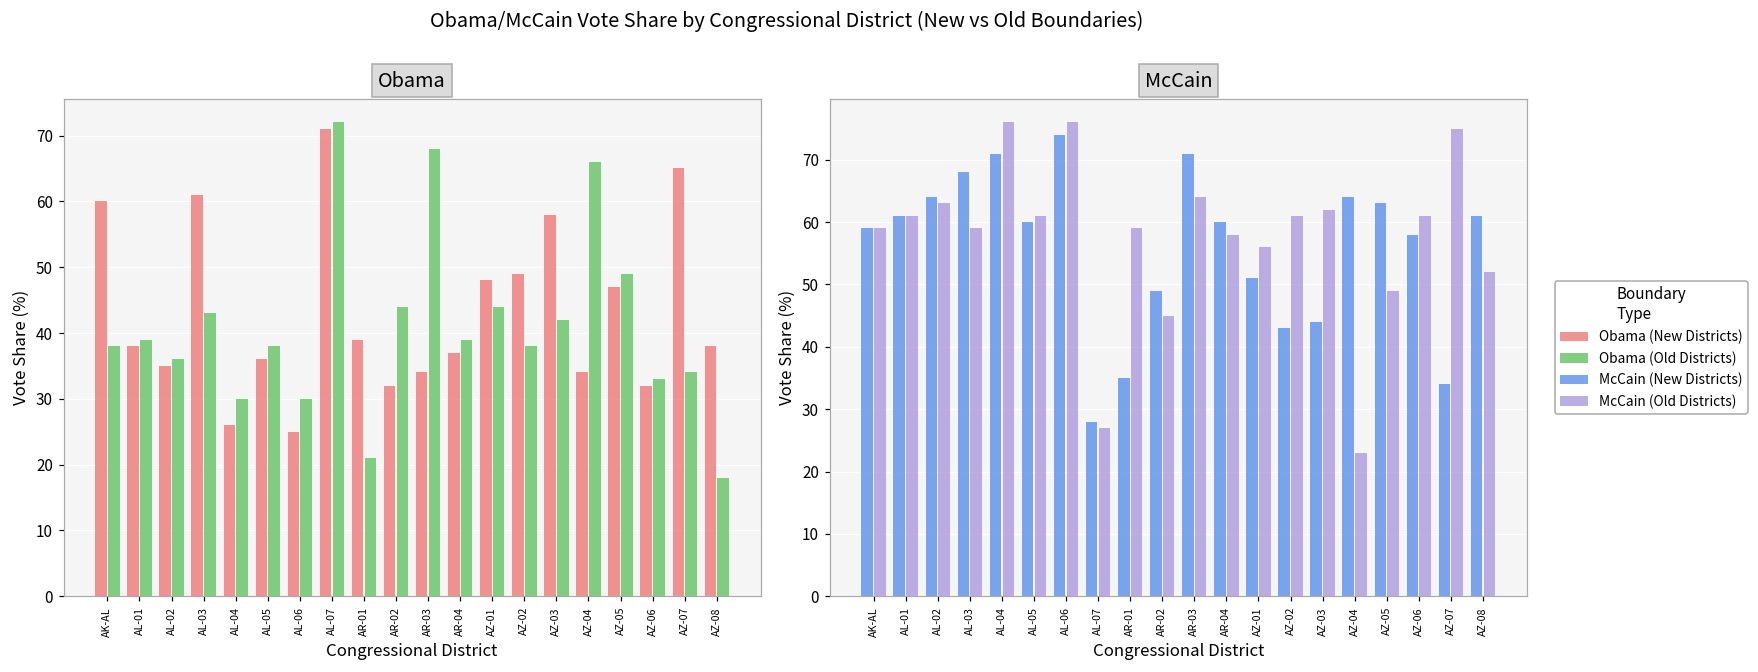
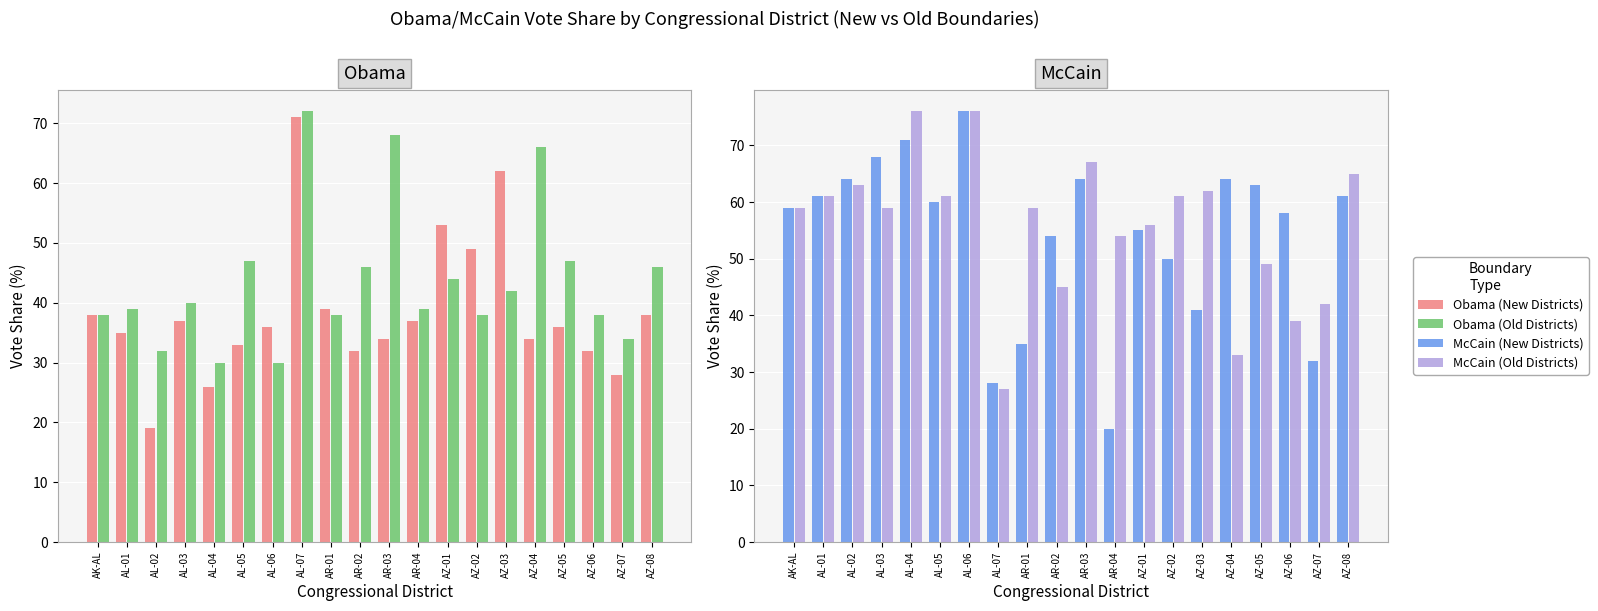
  {
    "Obama": {
      "Obama (New Districts)": {
-       "AK-AL": 60,
-       "AL-01": 38,
-       "AL-02": 35,
-       "AL-03": 61,
+       "AK-AL": 38,
+       "AL-01": 35,
+       "AL-02": 19,
+       "AL-03": 37,
        "AL-04": 26,
-       "AL-05": 36,
-       "AL-06": 25,
+       "AL-05": 33,
+       "AL-06": 36,
        "AL-07": 71,
        "AR-01": 39,
        "AR-02": 32,
        "AR-03": 34,
        "AR-04": 37,
-       "AZ-01": 48,
+       "AZ-01": 53,
        "AZ-02": 49,
-       "AZ-03": 58,
+       "AZ-03": 62,
        "AZ-04": 34,
-       "AZ-05": 47,
+       "AZ-05": 36,
        "AZ-06": 32,
-       "AZ-07": 65,
+       "AZ-07": 28,
        "AZ-08": 38
      },
      "Obama (Old Districts)": {
        "AK-AL": 38,
        "AL-01": 39,
-       "AL-02": 36,
-       "AL-03": 43,
+       "AL-02": 32,
+       "AL-03": 40,
        "AL-04": 30,
-       "AL-05": 38,
+       "AL-05": 47,
        "AL-06": 30,
        "AL-07": 72,
-       "AR-01": 21,
-       "AR-02": 44,
+       "AR-01": 38,
+       "AR-02": 46,
        "AR-03": 68,
        "AR-04": 39,
        "AZ-01": 44,
        "AZ-02": 38,
        "AZ-03": 42,
        "AZ-04": 66,
-       "AZ-05": 49,
-       "AZ-06": 33,
+       "AZ-05": 47,
+       "AZ-06": 38,
        "AZ-07": 34,
-       "AZ-08": 18
+       "AZ-08": 46
      }
    },
    "McCain": {
      "McCain (New Districts)": {
        "AK-AL": 59,
        "AL-01": 61,
        "AL-02": 64,
        "AL-03": 68,
        "AL-04": 71,
        "AL-05": 60,
-       "AL-06": 74,
+       "AL-06": 76,
        "AL-07": 28,
        "AR-01": 35,
-       "AR-02": 49,
-       "AR-03": 71,
-       "AR-04": 60,
-       "AZ-01": 51,
-       "AZ-02": 43,
-       "AZ-03": 44,
+       "AR-02": 54,
+       "AR-03": 64,
+       "AR-04": 20,
+       "AZ-01": 55,
+       "AZ-02": 50,
+       "AZ-03": 41,
        "AZ-04": 64,
        "AZ-05": 63,
        "AZ-06": 58,
-       "AZ-07": 34,
+       "AZ-07": 32,
        "AZ-08": 61
      },
      "McCain (Old Districts)": {
        "AK-AL": 59,
        "AL-01": 61,
        "AL-02": 63,
        "AL-03": 59,
        "AL-04": 76,
        "AL-05": 61,
        "AL-06": 76,
        "AL-07": 27,
        "AR-01": 59,
        "AR-02": 45,
-       "AR-03": 64,
-       "AR-04": 58,
+       "AR-03": 67,
+       "AR-04": 54,
        "AZ-01": 56,
        "AZ-02": 61,
        "AZ-03": 62,
-       "AZ-04": 23,
+       "AZ-04": 33,
        "AZ-05": 49,
-       "AZ-06": 61,
-       "AZ-07": 75,
-       "AZ-08": 52
+       "AZ-06": 39,
+       "AZ-07": 42,
+       "AZ-08": 65
      }
    }
  }
